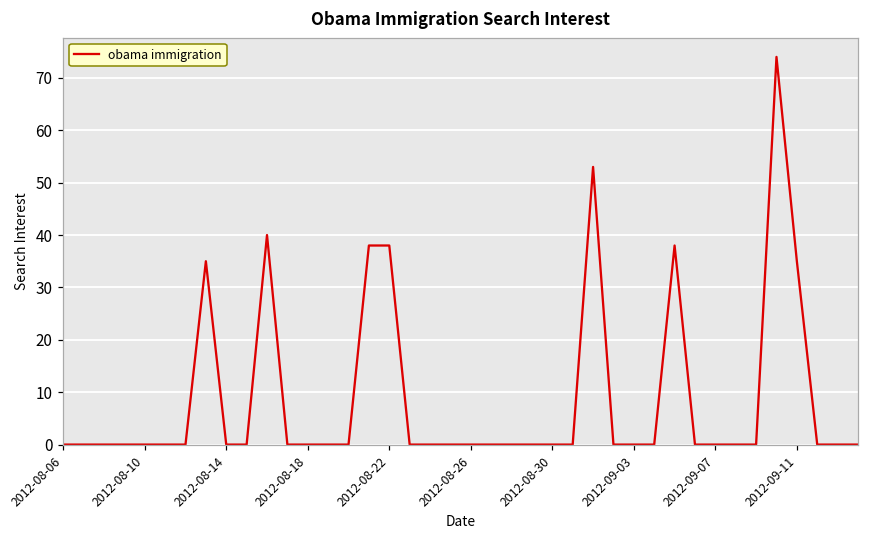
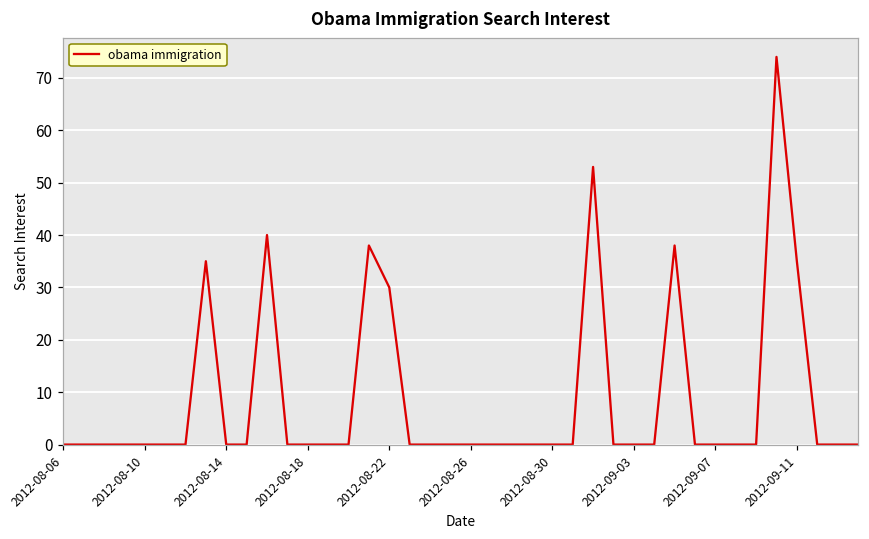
  {
    "2012-08-06": 0,
    "2012-08-10": 0,
    "2012-08-14": 0,
    "2012-08-18": 0,
-   "2012-08-22": 38,
+   "2012-08-22": 30,
    "2012-08-26": 0,
    "2012-08-30": 0,
    "2012-09-03": 0,
    "2012-09-07": 0,
    "2012-09-11": 35
  }
